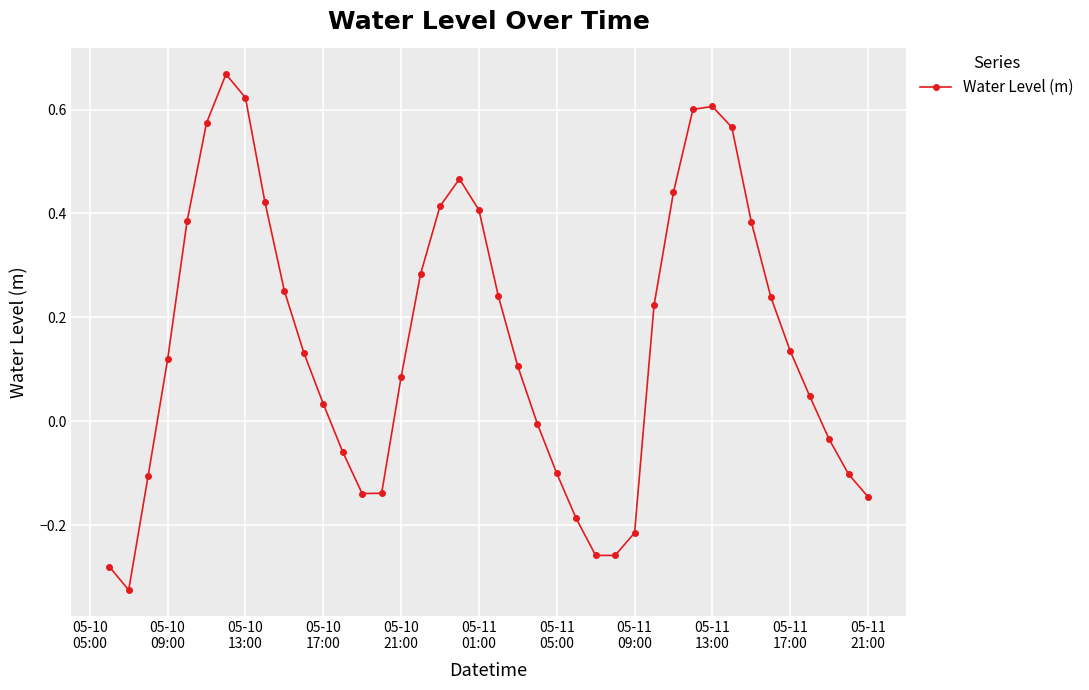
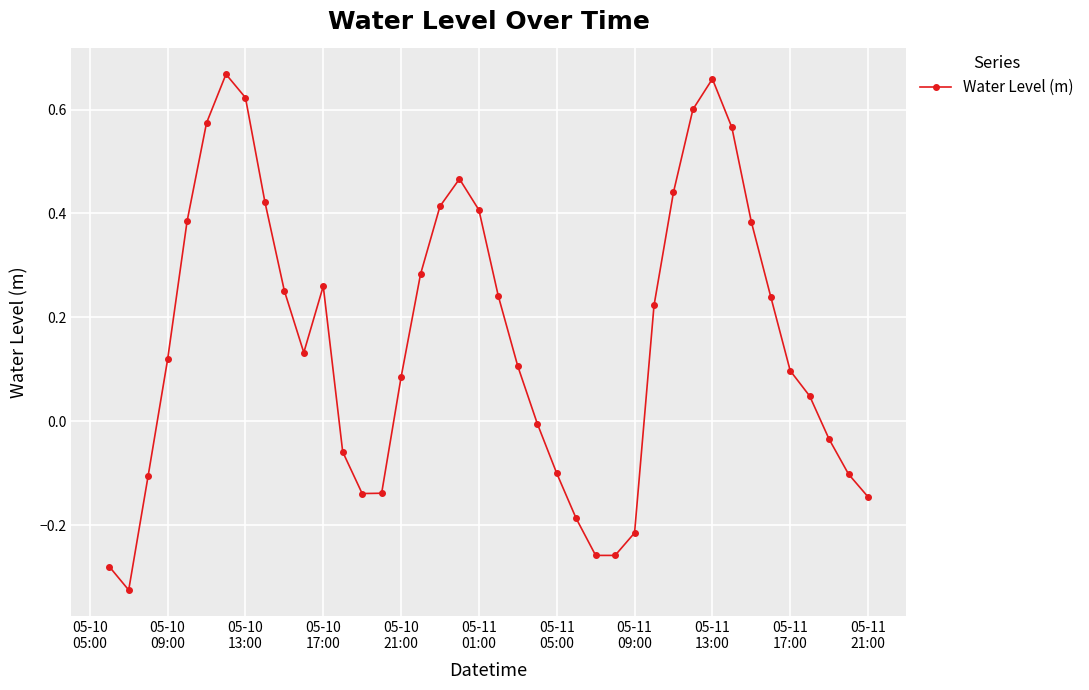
  {
    "05-10 09:00": 0.12,
    "05-10 13:00": 0.62,
-   "05-10 17:00": 0.03,
+   "05-10 17:00": 0.26,
    "05-10 21:00": 0.08,
    "05-11 01:00": 0.41,
    "05-11 05:00": -0.10,
    "05-11 09:00": -0.22,
-   "05-11 13:00": 0.61,
-   "05-11 17:00": 0.14,
+   "05-11 13:00": 0.66,
+   "05-11 17:00": 0.10,
    "05-11 21:00": -0.15
  }
